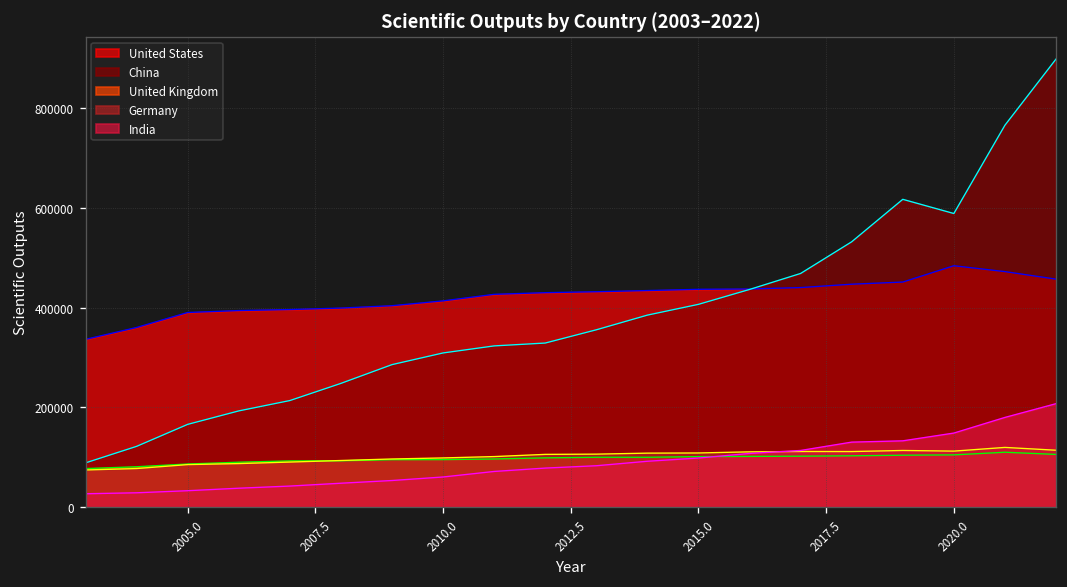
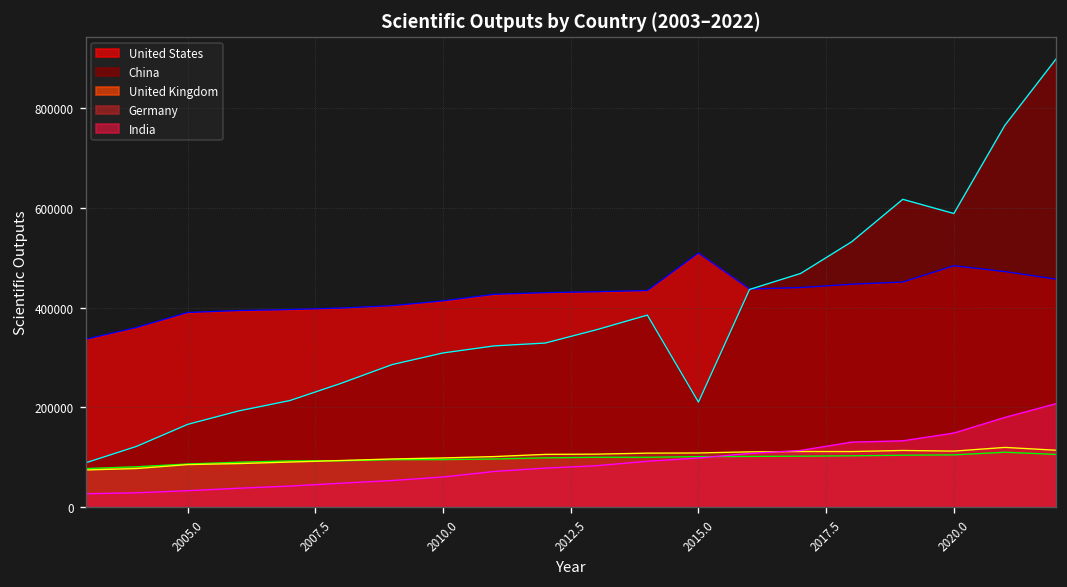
  {
    "United States": {
      "2005.0": 390000,
      "2010.0": 410000,
-     "2015.0": 440000,
+     "2015.0": 510000,
      "2020.0": 480000
    },
    "China": {
      "2005.0": 170000,
      "2010.0": 310000,
-     "2015.0": 410000,
+     "2015.0": 210000,
      "2020.0": 590000
    },
    "United Kingdom": {
      "2020.0": 100000
    }
  }
